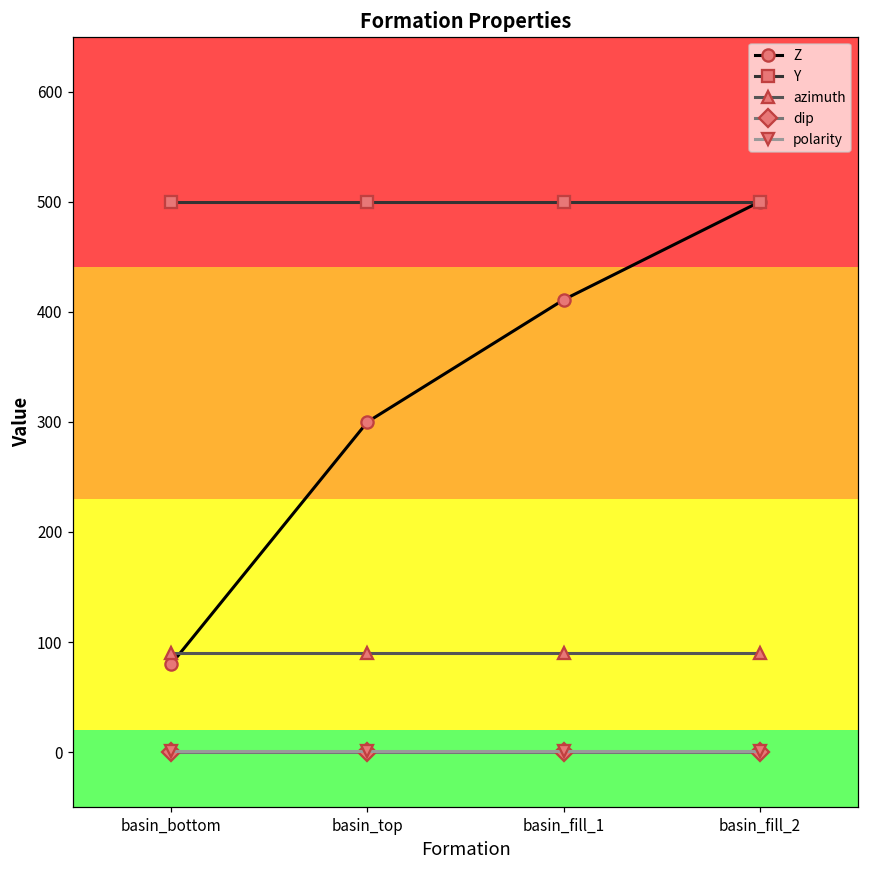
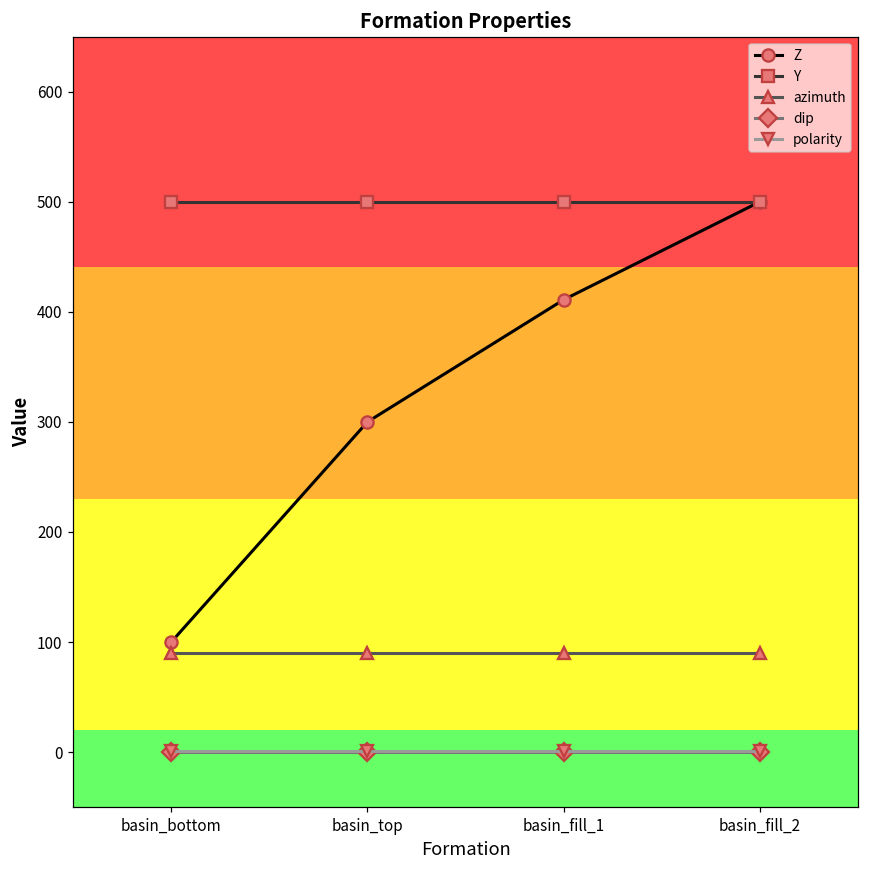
  {
    "Z": {
-     "basin_bottom": 80,
+     "basin_bottom": 100,
      "basin_top": 300,
      "basin_fill_1": 411
    }
  }
